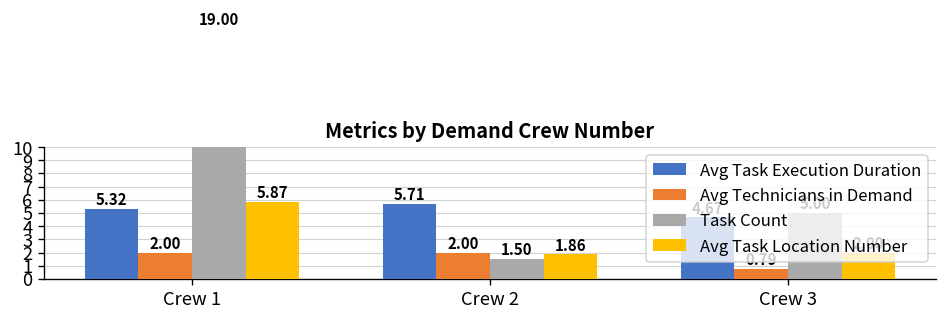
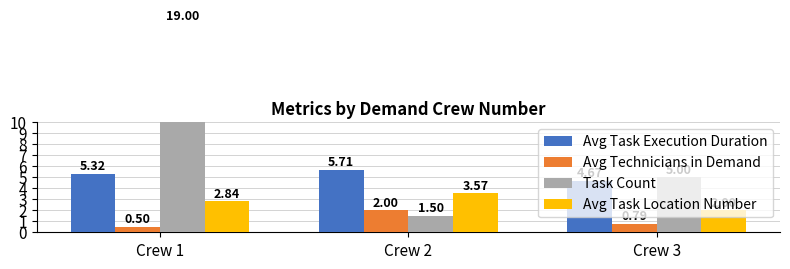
  {
    "Avg Task Execution Duration": {
      "Crew 1": 5.32,
      "Crew 2": 5.71
    },
    "Avg Technicians in Demand": {
-     "Crew 1": 2.00,
+     "Crew 1": 0.50,
      "Crew 2": 2.00
    },
    "Task Count": {
      "Crew 2": 1.50
    },
    "Avg Task Location Number": {
-     "Crew 1": 5.87,
-     "Crew 2": 1.86
+     "Crew 1": 2.84,
+     "Crew 2": 3.57
    }
  }
